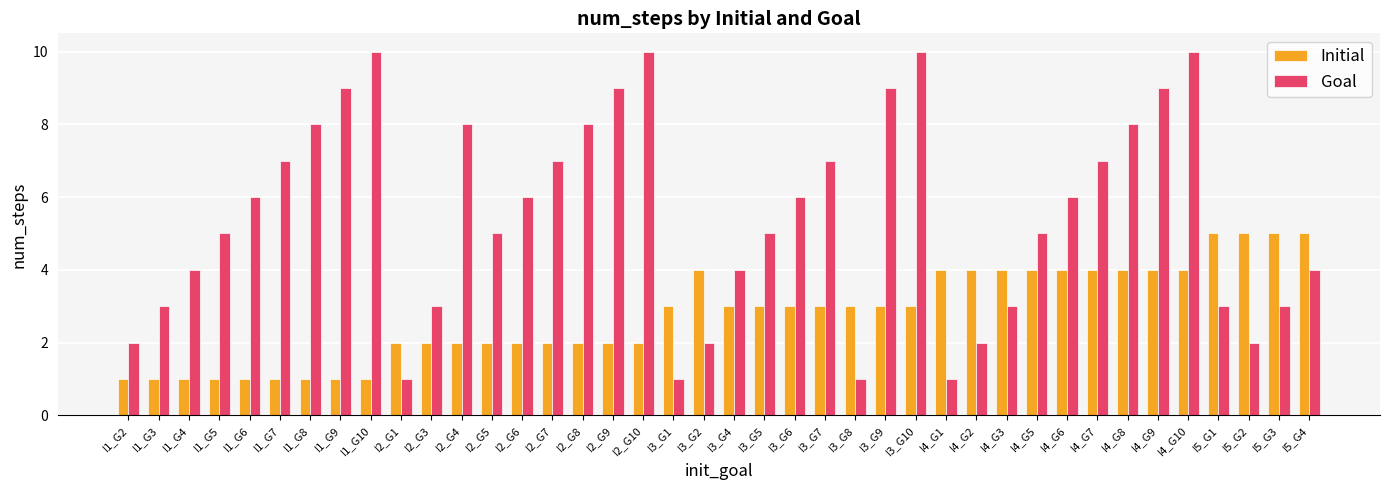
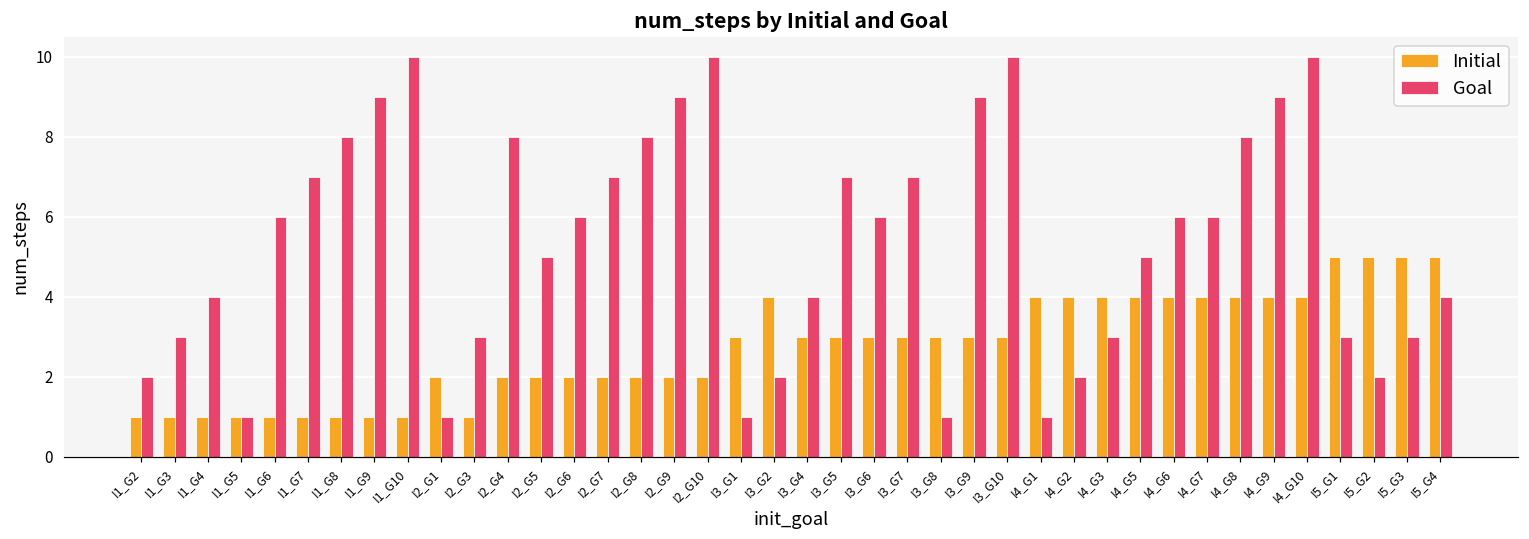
  {
    "Initial": {
      "I1_G2": 1,
      "I1_G3": 1,
      "I1_G4": 1,
      "I1_G5": 1,
      "I1_G6": 1,
      "I1_G7": 1,
      "I1_G8": 1,
      "I1_G9": 1,
      "I1_G10": 1,
      "I2_G1": 2,
-     "I2_G3": 2,
+     "I2_G3": 1,
      "I2_G4": 2,
      "I2_G5": 2,
      "I2_G6": 2,
      "I2_G7": 2,
      "I2_G8": 2,
      "I2_G9": 2,
      "I2_G10": 2,
      "I3_G1": 3,
      "I3_G2": 4,
      "I3_G4": 3,
      "I3_G5": 3,
      "I3_G6": 3,
      "I3_G7": 3,
      "I3_G8": 3,
      "I3_G9": 3,
      "I3_G10": 3,
      "I4_G1": 4,
      "I4_G2": 4,
      "I4_G3": 4,
      "I4_G5": 4,
      "I4_G6": 4,
      "I4_G7": 4,
      "I4_G8": 4,
      "I4_G9": 4,
      "I4_G10": 4,
      "I5_G1": 5,
      "I5_G2": 5,
      "I5_G3": 5,
      "I5_G4": 5
    },
    "Goal": {
      "I1_G2": 2,
      "I1_G3": 3,
      "I1_G4": 4,
-     "I1_G5": 5,
+     "I1_G5": 1,
      "I1_G6": 6,
      "I1_G7": 7,
      "I1_G8": 8,
      "I1_G9": 9,
      "I1_G10": 10,
      "I2_G1": 1,
      "I2_G3": 3,
      "I2_G4": 8,
      "I2_G5": 5,
      "I2_G6": 6,
      "I2_G7": 7,
      "I2_G8": 8,
      "I2_G9": 9,
      "I2_G10": 10,
      "I3_G1": 1,
      "I3_G2": 2,
      "I3_G4": 4,
-     "I3_G5": 5,
+     "I3_G5": 7,
      "I3_G6": 6,
      "I3_G7": 7,
      "I3_G8": 1,
      "I3_G9": 9,
      "I3_G10": 10,
      "I4_G1": 1,
      "I4_G2": 2,
      "I4_G3": 3,
      "I4_G5": 5,
      "I4_G6": 6,
-     "I4_G7": 7,
+     "I4_G7": 6,
      "I4_G8": 8,
      "I4_G9": 9,
      "I4_G10": 10,
      "I5_G1": 3,
      "I5_G2": 2,
      "I5_G3": 3,
      "I5_G4": 4
    }
  }
